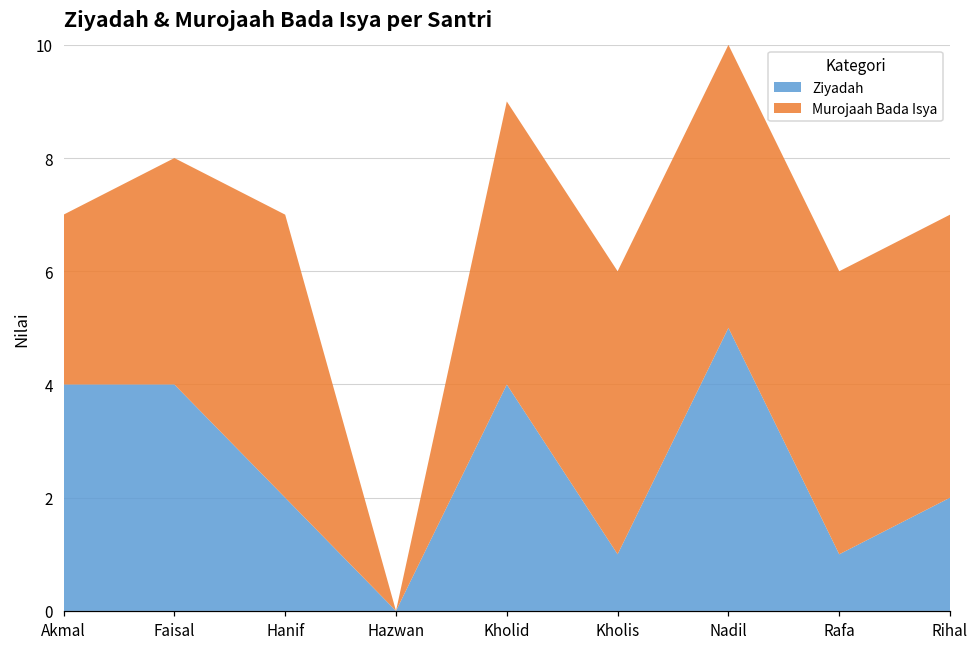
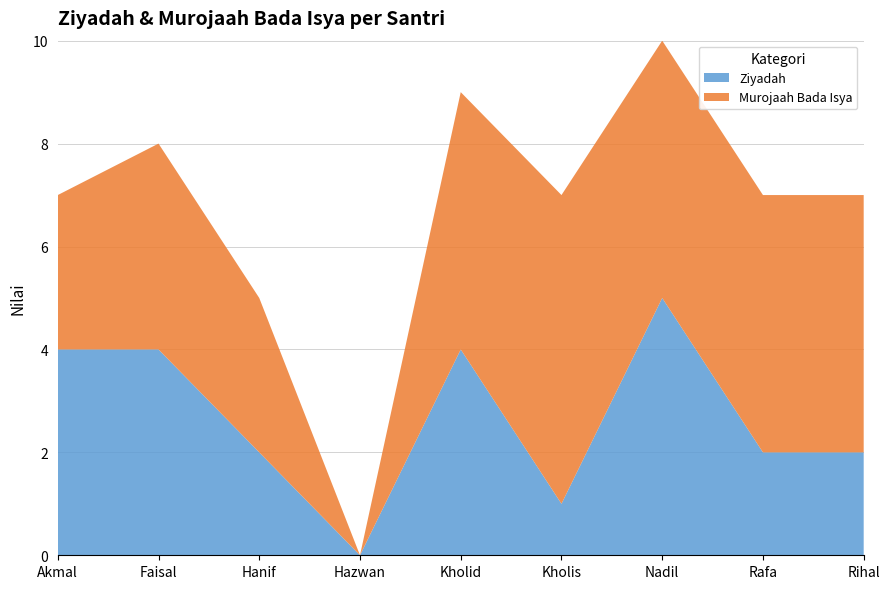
  {
    "Ziyadah": {
      "Akmal": 4,
      "Faisal": 4,
      "Hanif": 2,
      "Kholid": 4,
      "Kholis": 1,
      "Nadil": 5,
-     "Rafa": 1,
+     "Rafa": 2,
      "Rihal": 2
    },
    "Murojaah Bada Isya": {
      "Akmal": 3,
      "Faisal": 4,
-     "Hanif": 5,
+     "Hanif": 3,
      "Kholid": 5,
-     "Kholis": 5,
+     "Kholis": 6,
      "Nadil": 5,
      "Rafa": 5,
      "Rihal": 5
    }
  }
